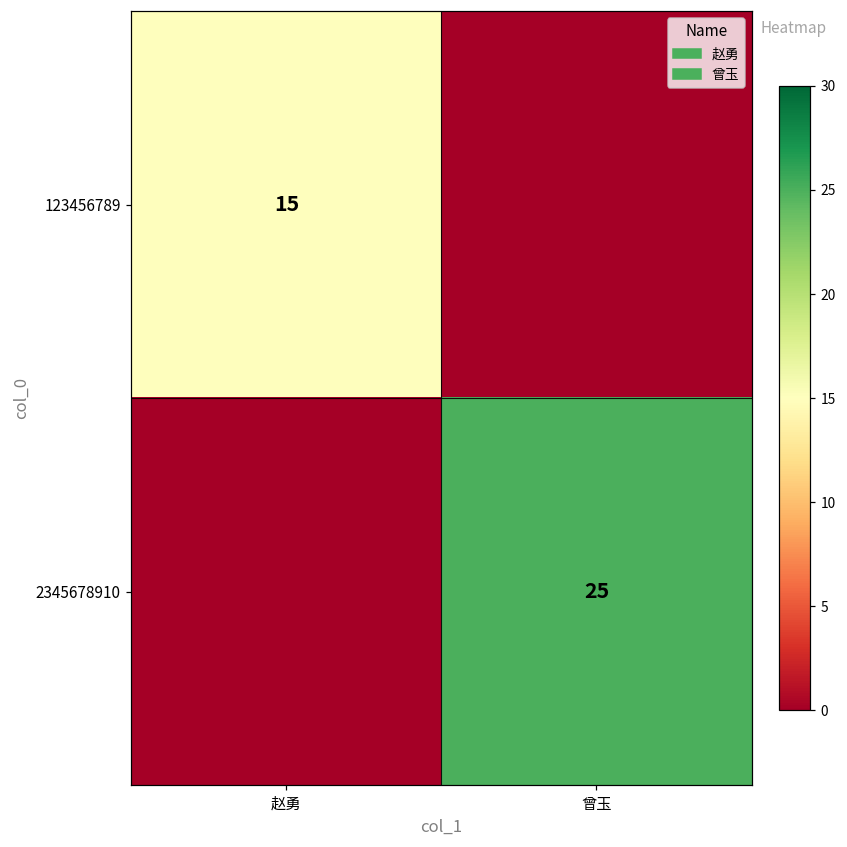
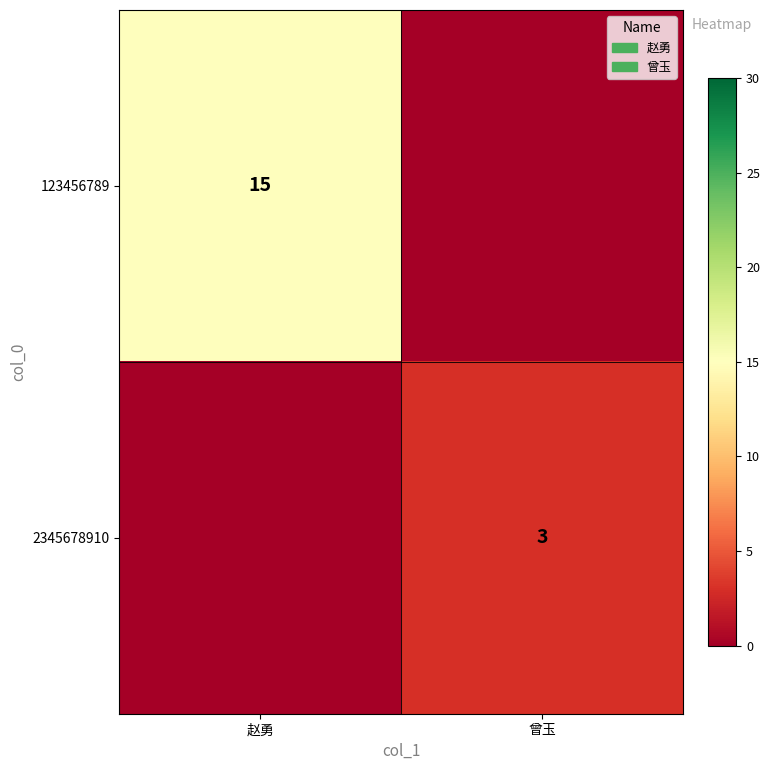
  {
    "123456789": {
      "赵勇": 15
    },
    "2345678910": {
-     "曾玉": 25
+     "曾玉": 3
    }
  }
